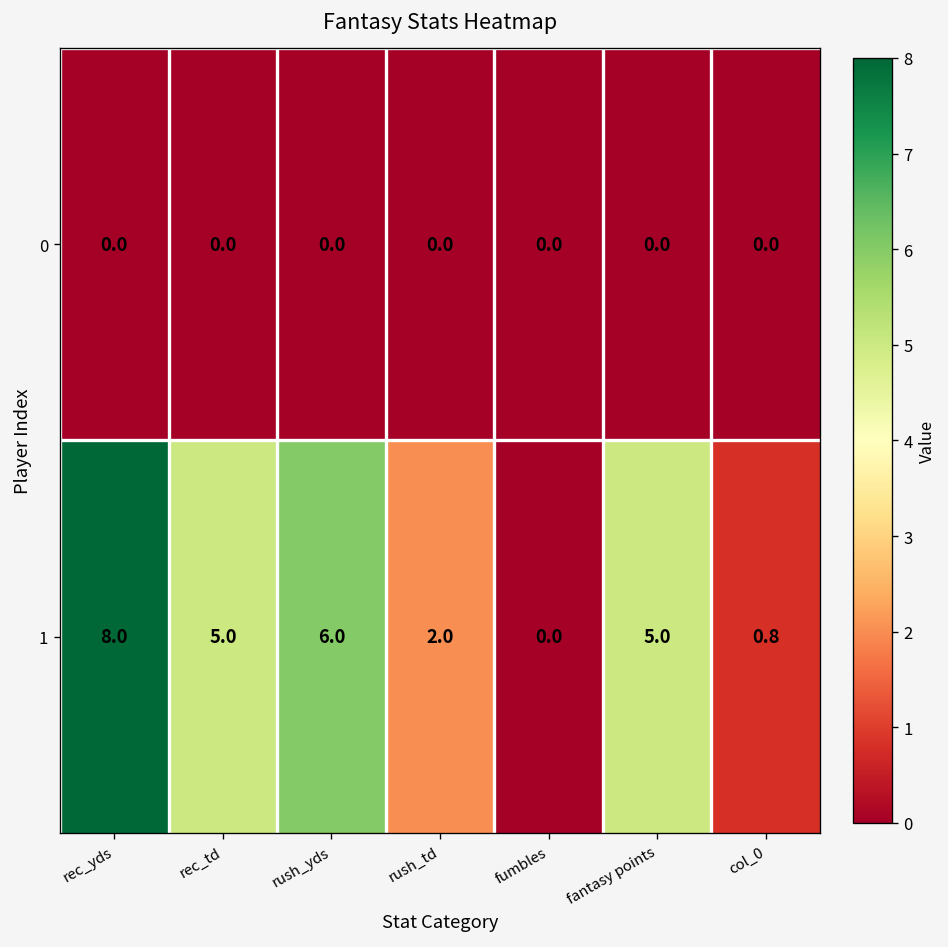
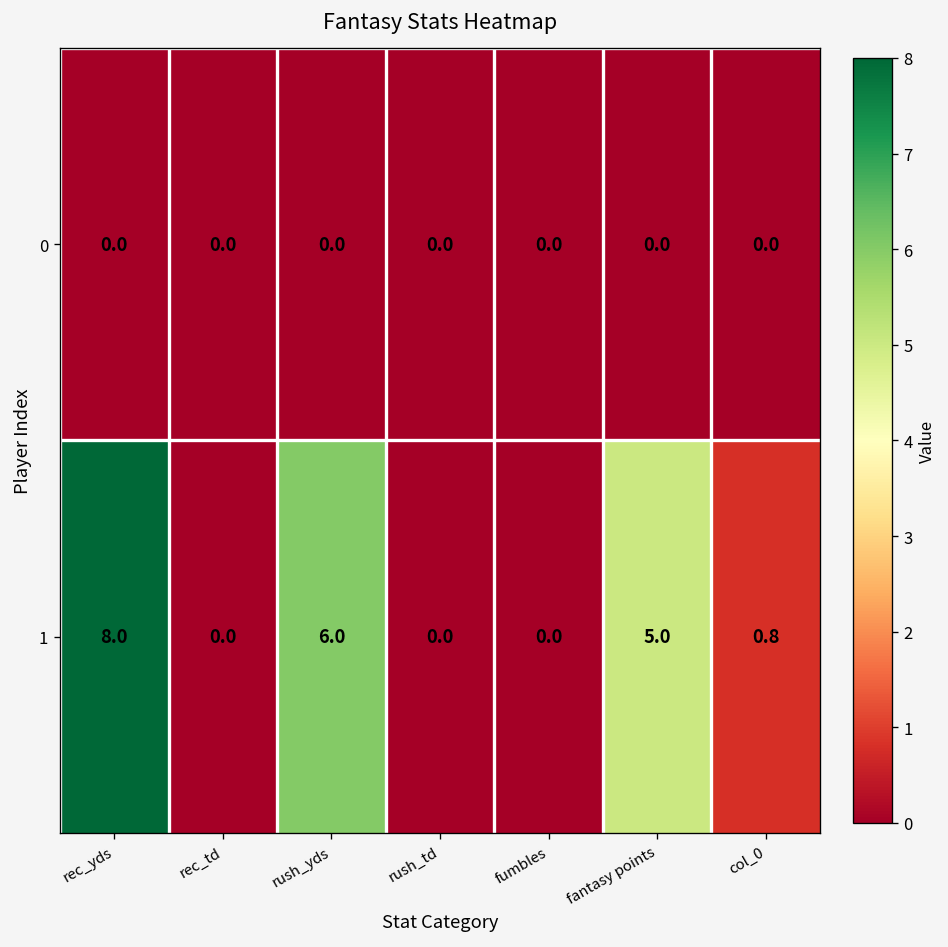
  {
    "0": {
      "rec_yds": 0.0,
      "rec_td": 0.0,
      "rush_yds": 0.0,
      "rush_td": 0.0,
      "fumbles": 0.0,
      "fantasy points": 0.0,
      "col_0": 0.0
    },
    "1": {
      "rec_yds": 8.0,
-     "rec_td": 5.0,
+     "rec_td": 0.0,
      "rush_yds": 6.0,
-     "rush_td": 2.0,
+     "rush_td": 0.0,
      "fumbles": 0.0,
      "fantasy points": 5.0,
      "col_0": 0.8
    }
  }
